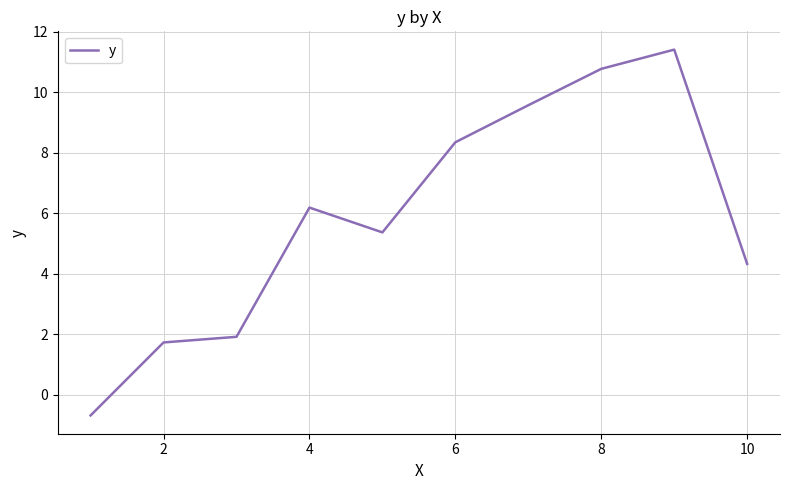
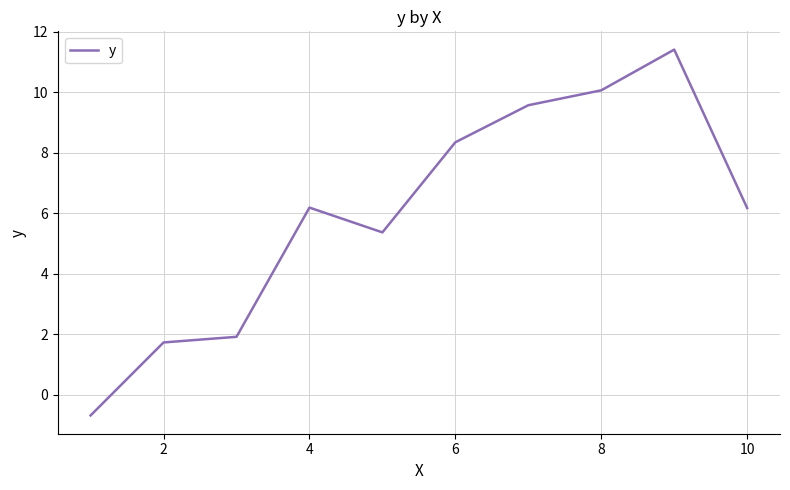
  {
    "2": 1.7,
    "4": 6.2,
    "6": 8.3,
-   "8": 10.8,
-   "10": 4.3
+   "8": 10.1,
+   "10": 6.2
  }
